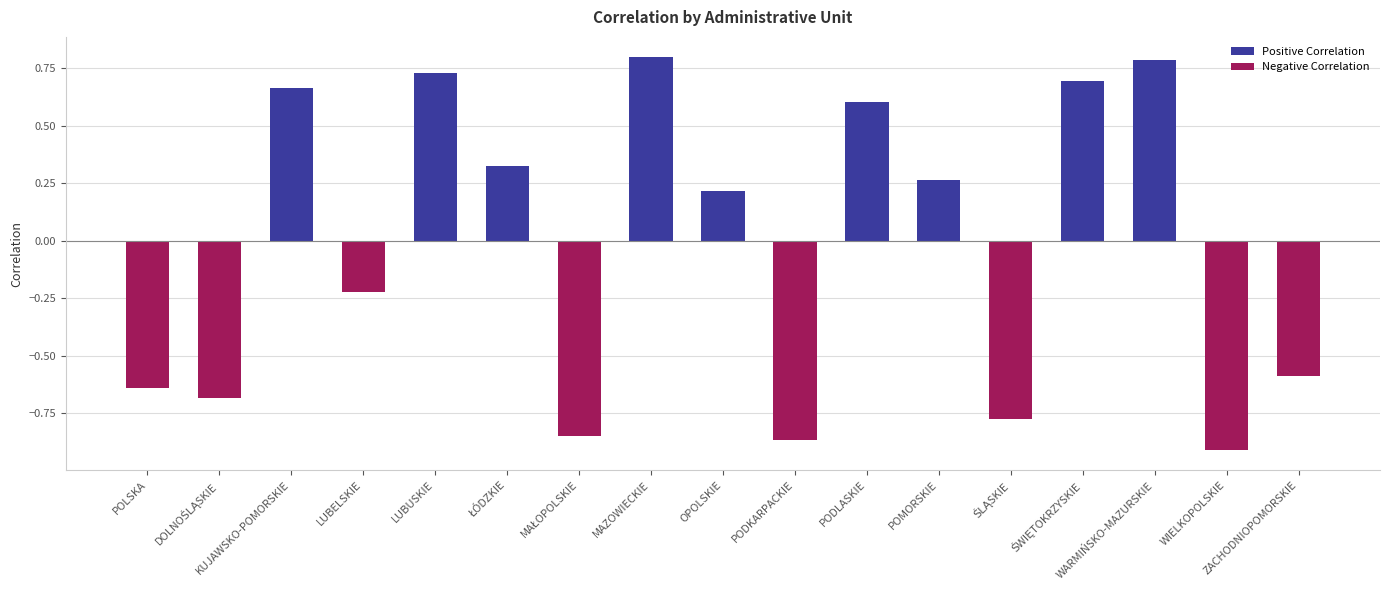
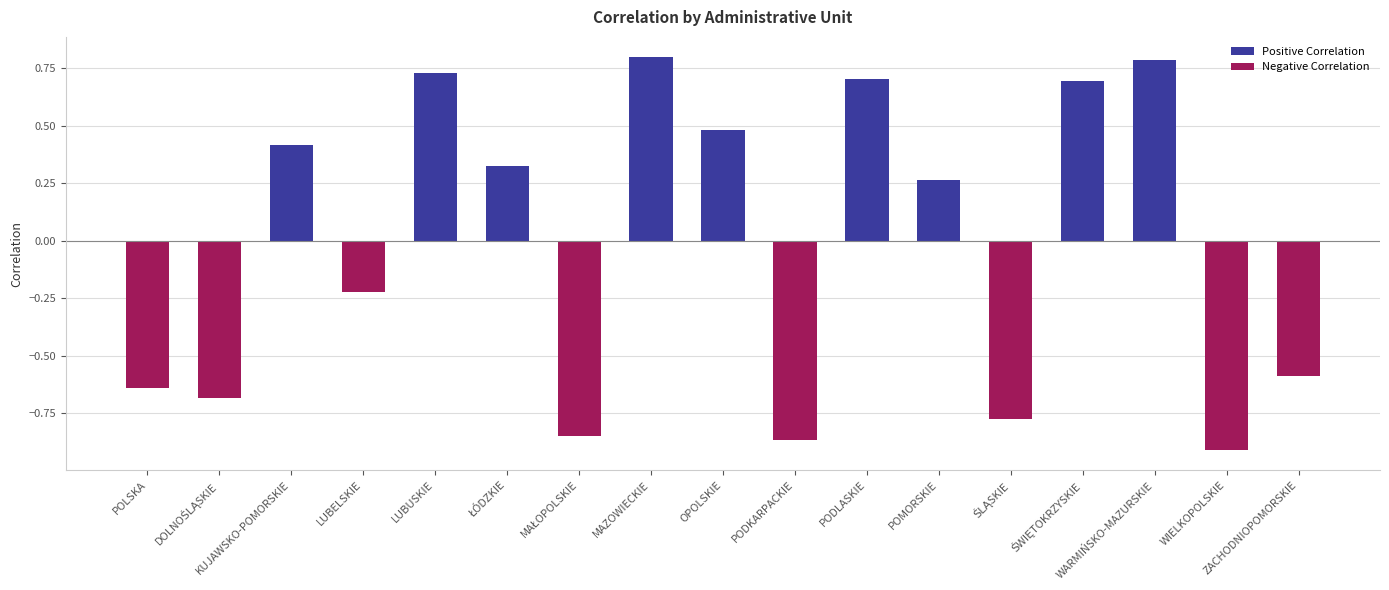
  {
    "POLSKA": -0.64,
    "DOLNOŚLĄSKIE": -0.68,
-   "KUJAWSKO-POMORSKIE": 0.66,
+   "KUJAWSKO-POMORSKIE": 0.42,
    "LUBELSKIE": -0.22,
    "LUBUSKIE": 0.73,
    "ŁÓDZKIE": 0.32,
    "MAŁOPOLSKIE": -0.85,
    "MAZOWIECKIE": 0.80,
-   "OPOLSKIE": 0.22,
+   "OPOLSKIE": 0.48,
    "PODKARPACKIE": -0.87,
-   "PODLASKIE": 0.61,
+   "PODLASKIE": 0.70,
    "POMORSKIE": 0.27,
    "ŚLĄSKIE": -0.78,
    "ŚWIĘTOKRZYSKIE": 0.69,
    "WARMIŃSKO-MAZURSKIE": 0.79,
    "WIELKOPOLSKIE": -0.91,
    "ZACHODNIOPOMORSKIE": -0.59
  }
